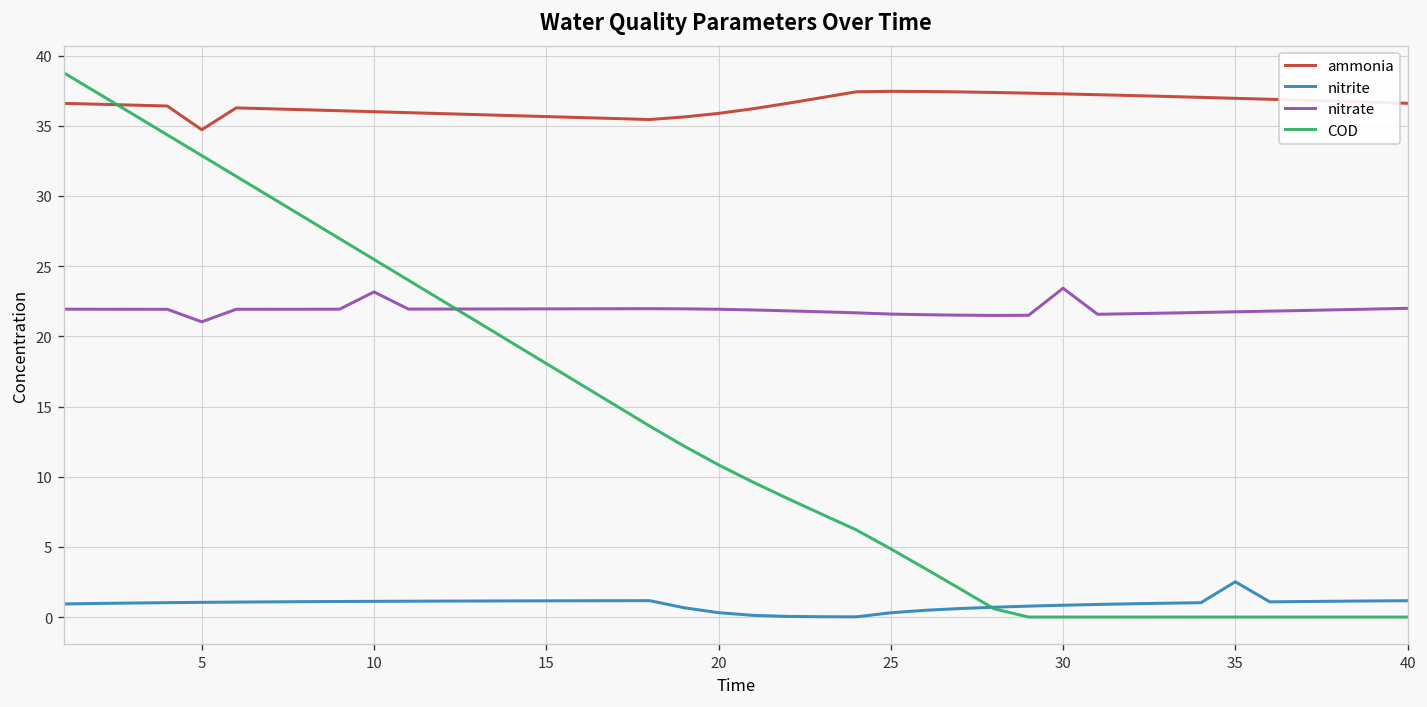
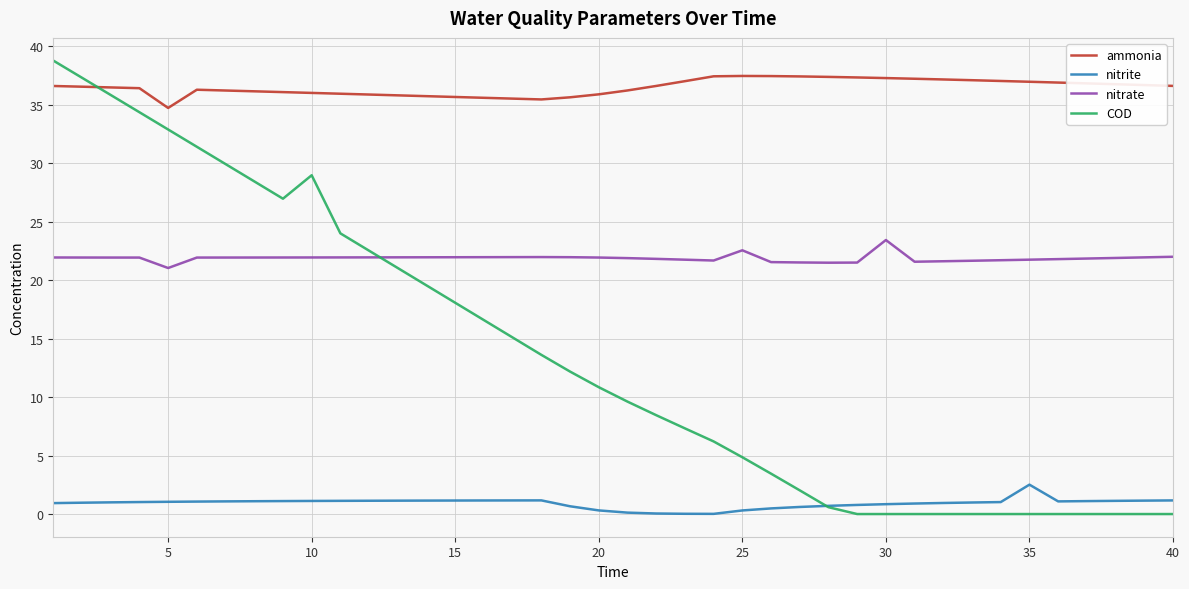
  {
    "ammonia": {
      "5": 34.7,
      "10": 36.0,
      "15": 35.7,
      "20": 35.9,
      "25": 37.4,
      "30": 37.3,
      "35": 37.0,
      "40": 36.6
    },
    "nitrite": {
      "5": 1.1,
      "10": 1.1,
      "15": 1.2,
      "20": 0.3,
      "25": 0.3,
      "30": 0.9,
      "35": 2.5,
      "40": 1.2
    },
    "nitrate": {
      "5": 21.0,
-     "10": 23.2,
+     "10": 21.9,
      "15": 22.0,
      "20": 21.9,
-     "25": 21.6,
+     "25": 22.5,
      "30": 23.4,
      "35": 21.7,
      "40": 22.0
    },
    "COD": {
      "5": 32.9,
-     "10": 25.5,
+     "10": 29.0,
      "15": 18.1,
      "20": 10.8,
      "25": 4.9,
      "30": 0.0,
      "35": 0.0,
      "40": 0.0
    }
  }
